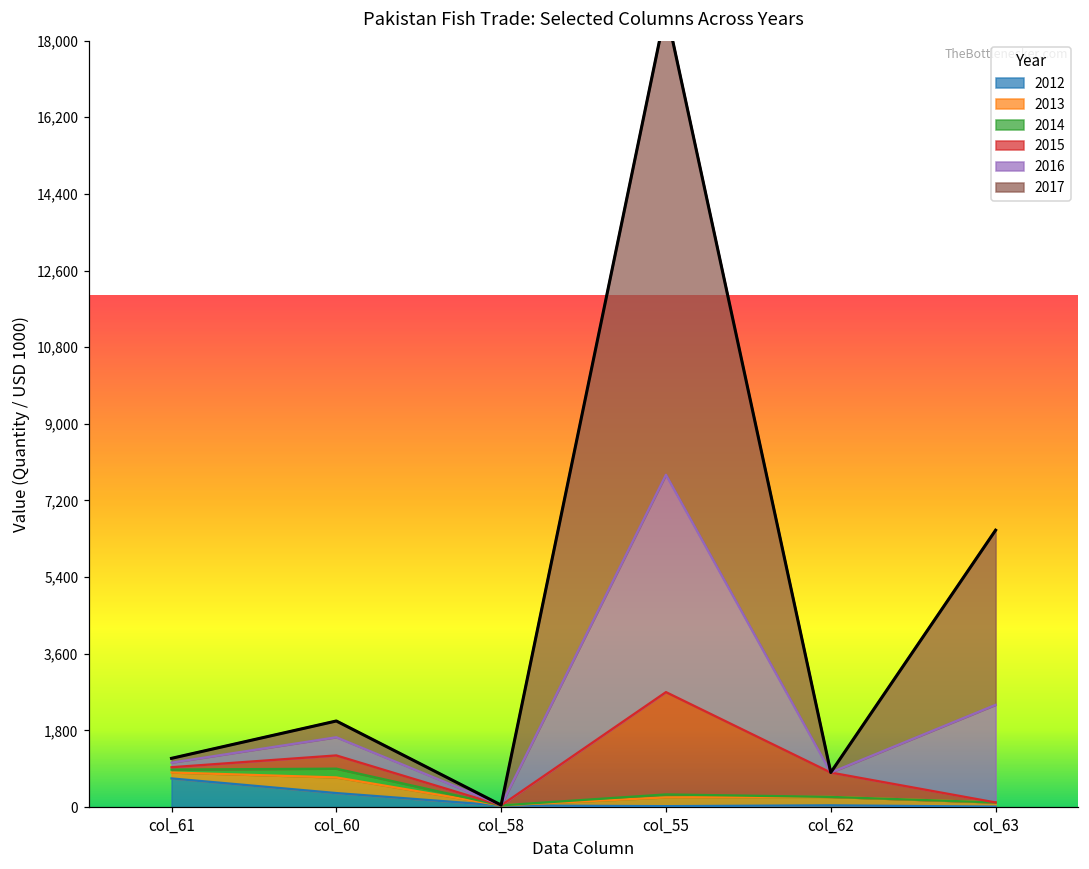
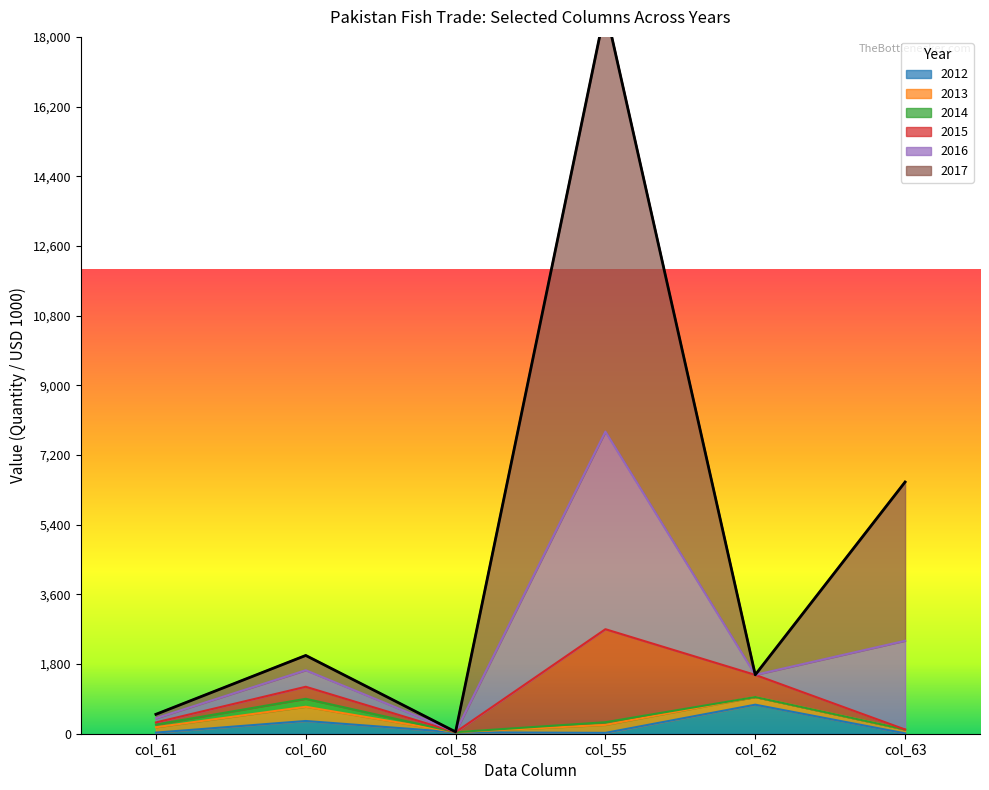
  {
    "2012": {
-     "col_61": "700",
+     "col_61": "0",
      "col_60": "300",
      "col_55": "0",
-     "col_62": "0",
+     "col_62": "800",
      "col_63": "0"
    },
    "2013": {
      "col_61": "100",
      "col_60": "400",
      "col_55": "200"
    },
    "2014": {
      "col_60": "200",
      "col_55": "100"
    },
    "2015": {
      "col_60": "300",
      "col_55": "2,400"
    },
    "2016": {
      "col_61": "100",
      "col_60": "400",
      "col_55": "5,100",
      "col_63": "2,300"
    },
    "2017": {
      "col_61": "100",
      "col_60": "400",
      "col_63": "4,100"
    }
  }
